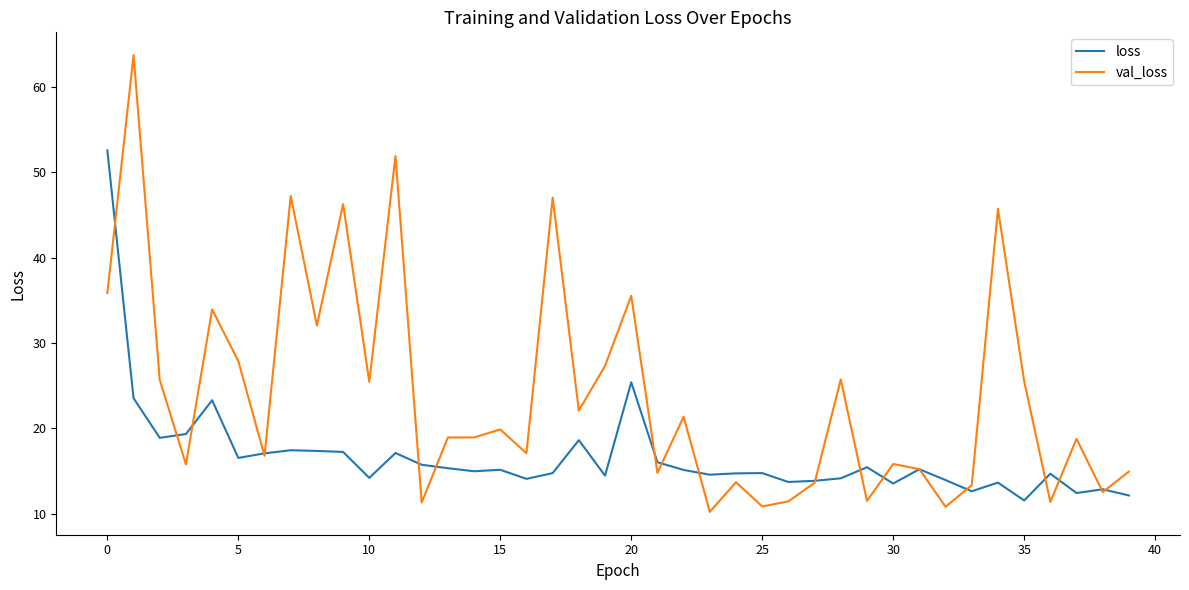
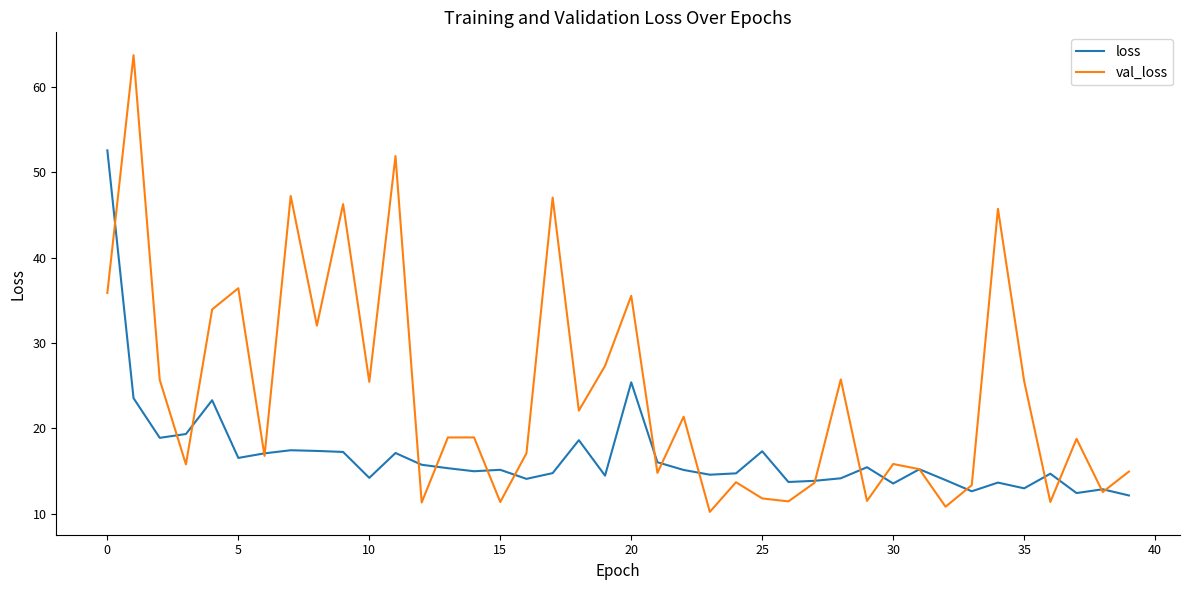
  {
    "loss": {
      "0": 53,
      "5": 17,
      "10": 14,
      "15": 15,
      "20": 25,
-     "25": 15,
+     "25": 17,
      "30": 14,
-     "35": 12
+     "35": 13
    },
    "val_loss": {
      "0": 36,
-     "5": 28,
+     "5": 36,
      "10": 25,
-     "15": 20,
+     "15": 11,
      "20": 36,
-     "25": 11,
+     "25": 12,
      "30": 16,
      "35": 26
    }
  }
